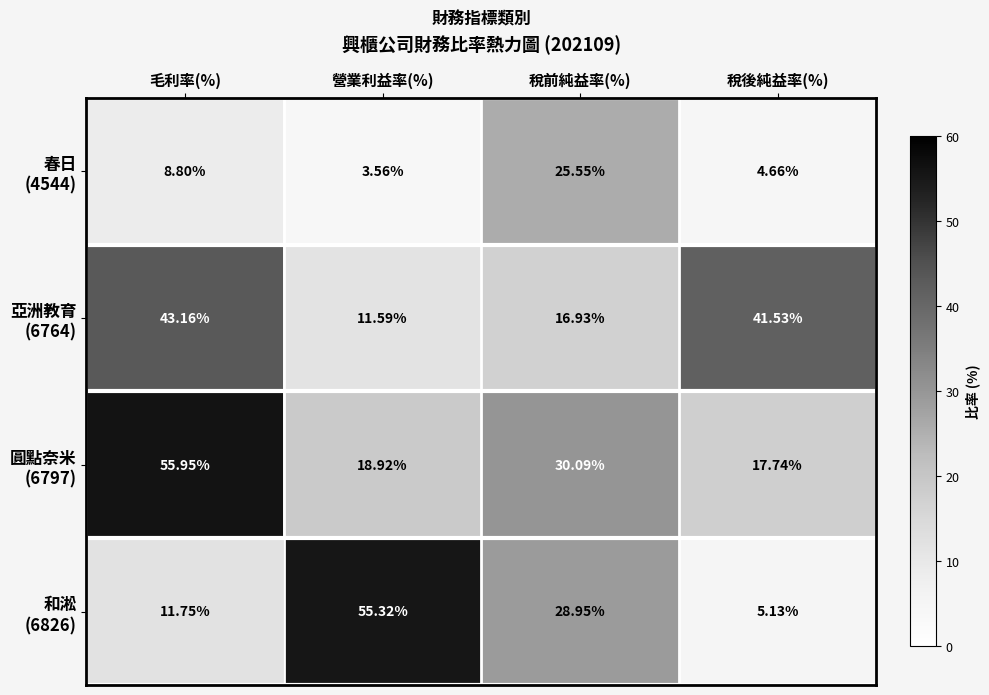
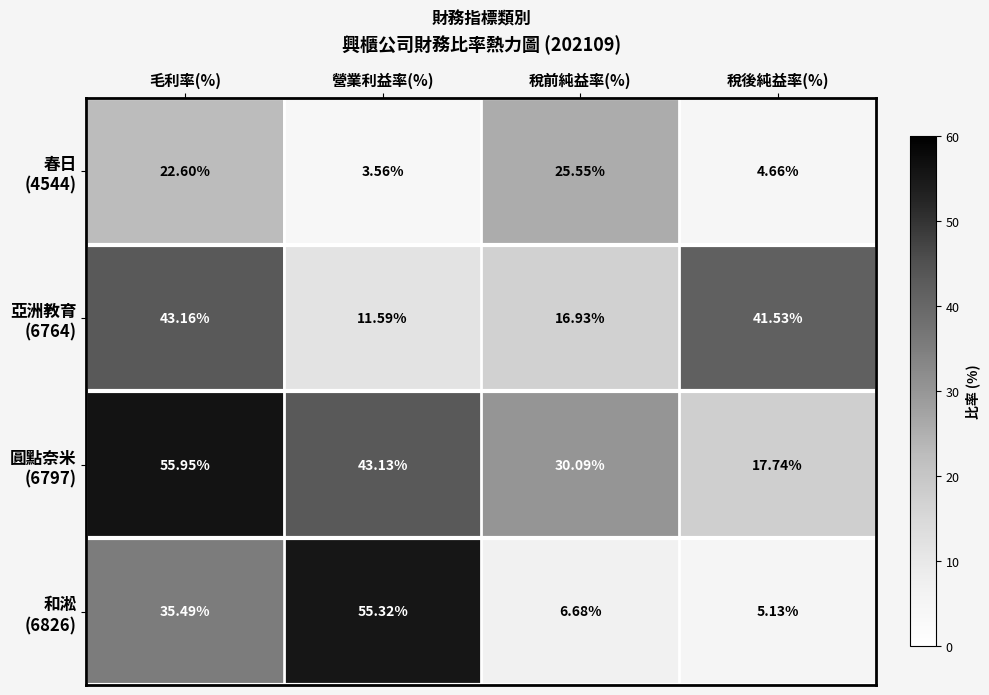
  {
    "春日 (4544)": {
-     "毛利率(%)": "8.80%",
+     "毛利率(%)": "22.60%",
      "營業利益率(%)": "3.56%",
      "稅前純益率(%)": "25.55%",
      "稅後純益率(%)": "4.66%"
    },
    "亞洲教育 (6764)": {
      "毛利率(%)": "43.16%",
      "營業利益率(%)": "11.59%",
      "稅前純益率(%)": "16.93%",
      "稅後純益率(%)": "41.53%"
    },
    "圓點奈米 (6797)": {
      "毛利率(%)": "55.95%",
-     "營業利益率(%)": "18.92%",
+     "營業利益率(%)": "43.13%",
      "稅前純益率(%)": "30.09%",
      "稅後純益率(%)": "17.74%"
    },
    "和淞 (6826)": {
-     "毛利率(%)": "11.75%",
+     "毛利率(%)": "35.49%",
      "營業利益率(%)": "55.32%",
-     "稅前純益率(%)": "28.95%",
+     "稅前純益率(%)": "6.68%",
      "稅後純益率(%)": "5.13%"
    }
  }
